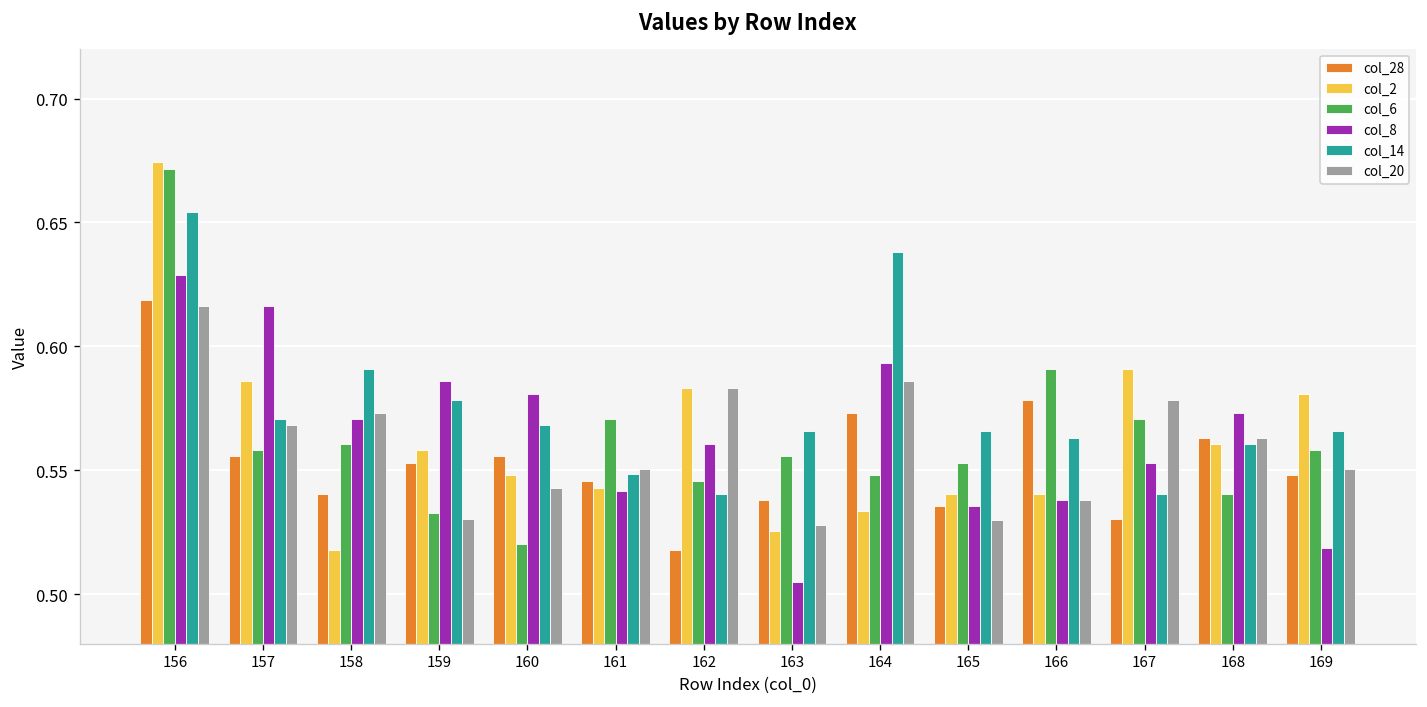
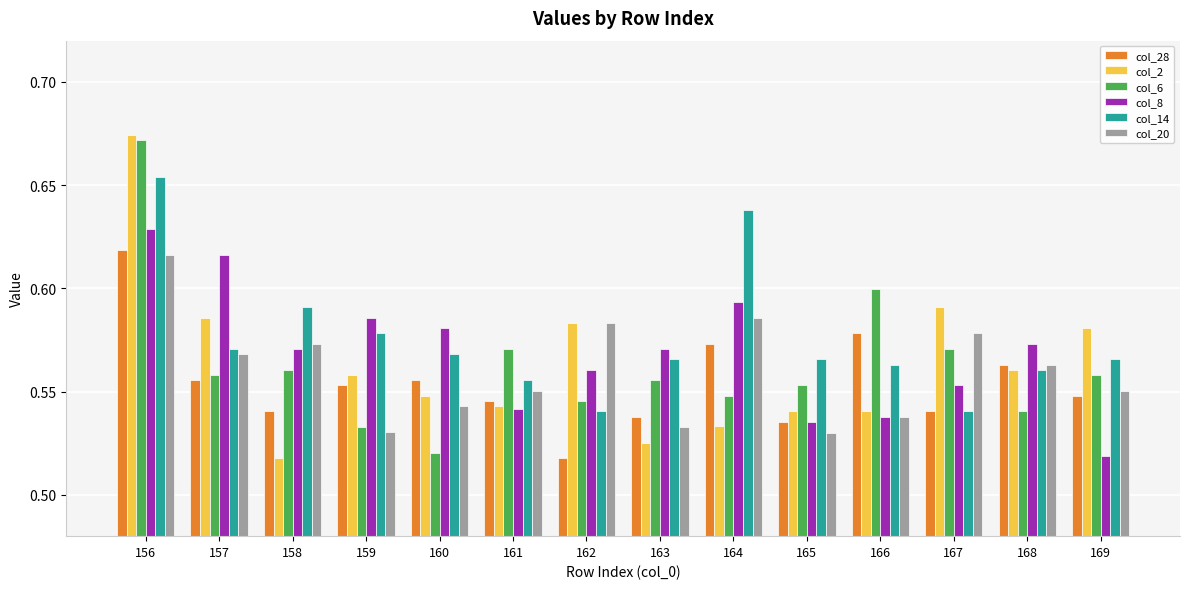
  {
    "col_28": {
      "156": 0.619,
      "157": 0.556,
      "158": 0.540,
      "159": 0.553,
      "160": 0.556,
      "161": 0.545,
      "162": 0.518,
      "163": 0.538,
      "164": 0.573,
      "165": 0.535,
      "166": 0.578,
-     "167": 0.530,
+     "167": 0.540,
      "168": 0.563,
      "169": 0.548
    },
    "col_2": {
      "156": 0.674,
      "157": 0.586,
      "158": 0.518,
      "159": 0.558,
      "160": 0.548,
      "161": 0.543,
      "162": 0.583,
      "163": 0.525,
      "164": 0.533,
      "165": 0.540,
      "166": 0.540,
      "167": 0.591,
      "168": 0.561,
      "169": 0.581
    },
    "col_6": {
      "156": 0.672,
      "157": 0.558,
      "158": 0.561,
      "159": 0.533,
      "160": 0.520,
      "161": 0.571,
      "162": 0.545,
      "163": 0.556,
      "164": 0.548,
      "165": 0.553,
-     "166": 0.591,
+     "166": 0.600,
      "167": 0.571,
      "168": 0.540,
      "169": 0.558
    },
    "col_8": {
      "156": 0.629,
      "157": 0.616,
      "158": 0.571,
      "159": 0.586,
      "160": 0.581,
      "161": 0.542,
      "162": 0.561,
-     "163": 0.505,
+     "163": 0.571,
      "164": 0.593,
      "165": 0.535,
      "166": 0.538,
      "167": 0.553,
      "168": 0.573,
      "169": 0.519
    },
    "col_14": {
      "156": 0.654,
      "157": 0.571,
      "158": 0.591,
      "159": 0.578,
      "160": 0.568,
-     "161": 0.548,
+     "161": 0.556,
      "162": 0.540,
      "163": 0.566,
      "164": 0.638,
      "165": 0.566,
      "166": 0.563,
      "167": 0.540,
      "168": 0.561,
      "169": 0.566
    },
    "col_20": {
      "156": 0.616,
      "157": 0.568,
      "158": 0.573,
      "159": 0.530,
      "160": 0.543,
      "161": 0.551,
      "162": 0.583,
-     "163": 0.528,
+     "163": 0.533,
      "164": 0.586,
      "165": 0.530,
      "166": 0.538,
      "167": 0.578,
      "168": 0.563,
      "169": 0.551
    }
  }
